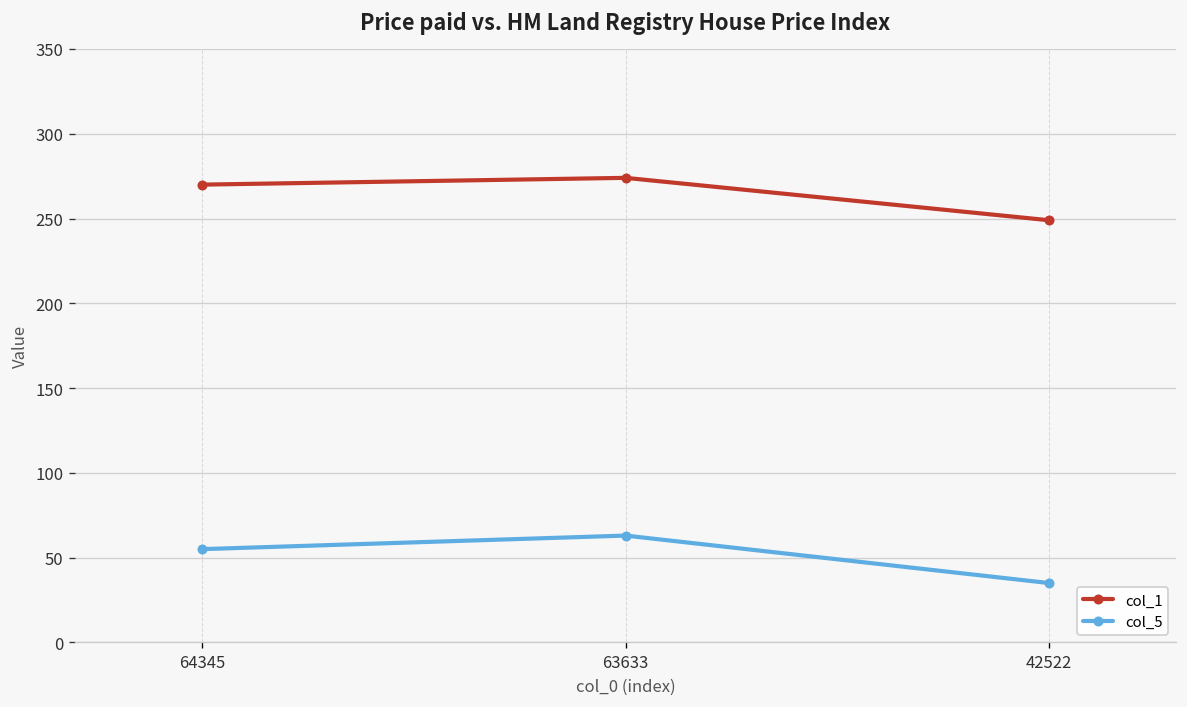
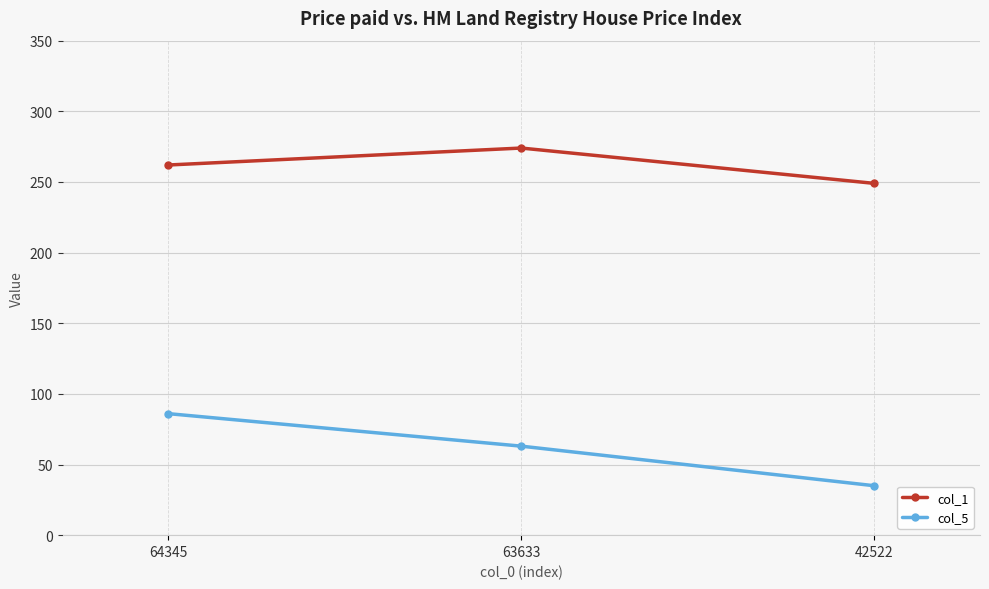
  {
    "col_1": {
-     "64345": 270,
+     "64345": 262,
      "63633": 274,
      "42522": 249
    },
    "col_5": {
-     "64345": 55,
+     "64345": 86,
      "63633": 63,
      "42522": 35
    }
  }
